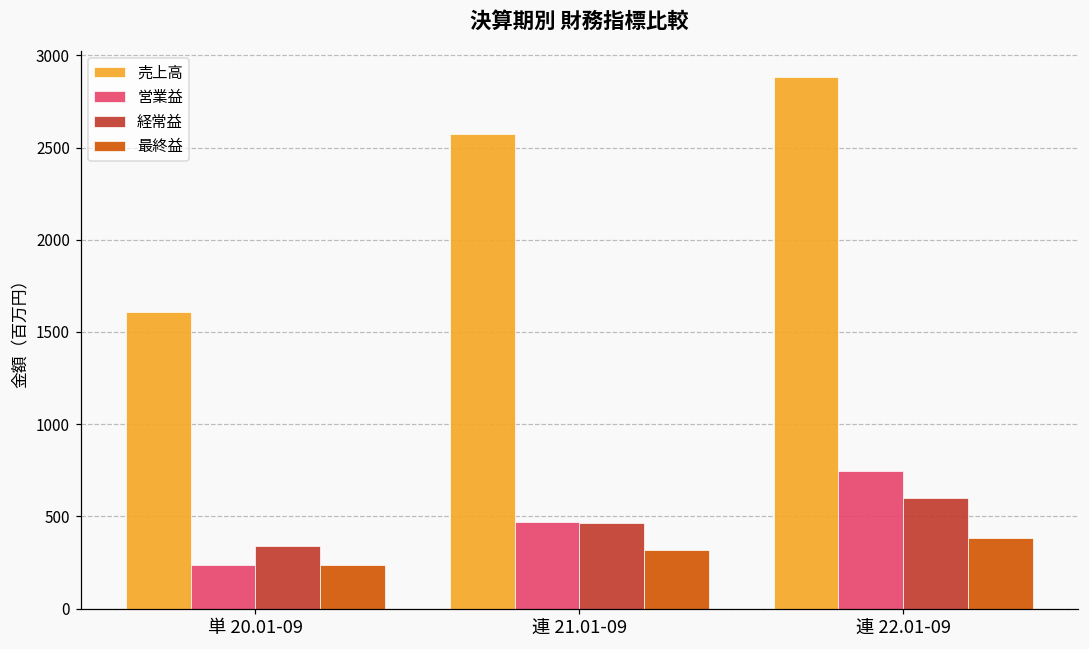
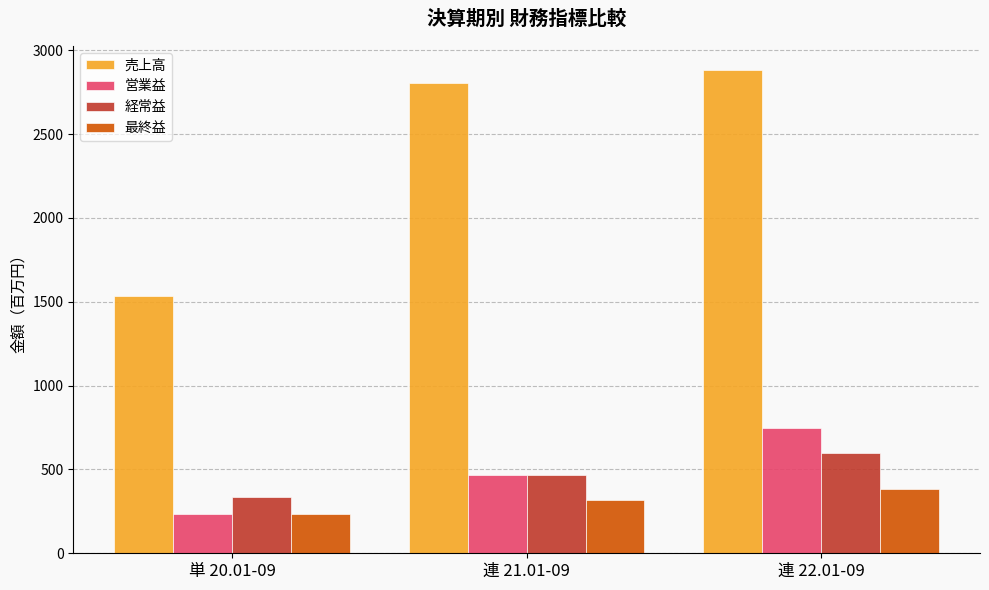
  {
    "売上高": {
-     "単 20.01-09": 1610,
-     "連 21.01-09": 2570,
+     "単 20.01-09": 1540,
+     "連 21.01-09": 2810,
      "連 22.01-09": 2880
    },
    "営業益": {
      "単 20.01-09": 230,
      "連 21.01-09": 470,
      "連 22.01-09": 750
    }
  }
